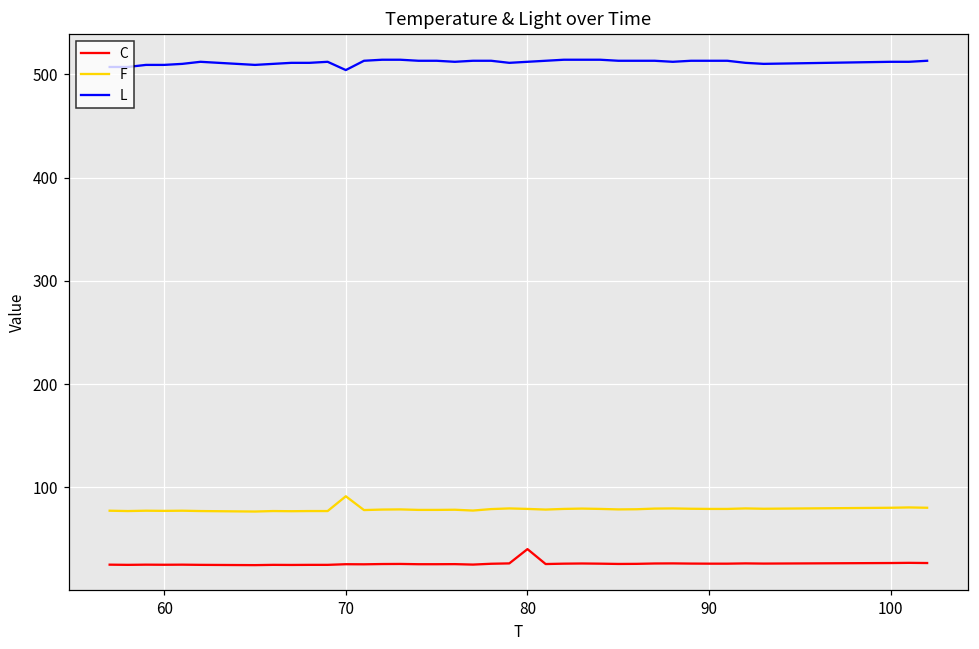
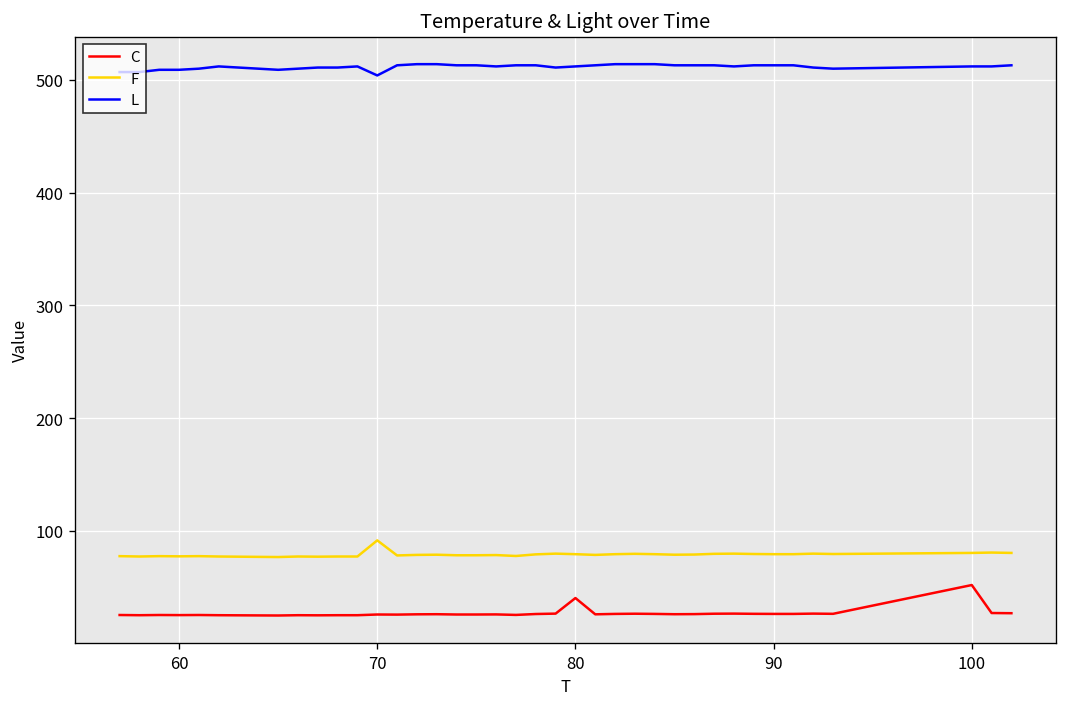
  {
    "C": {
      "60": 30,
      "70": 30,
      "80": 40,
      "90": 30,
-     "100": 30
+     "100": 50
    },
    "F": {
      "60": 80,
      "70": 90,
      "80": 80,
      "90": 80,
      "100": 80
    },
    "L": {
      "60": 510,
      "70": 500,
      "80": 510,
      "90": 510,
      "100": 510
    }
  }
